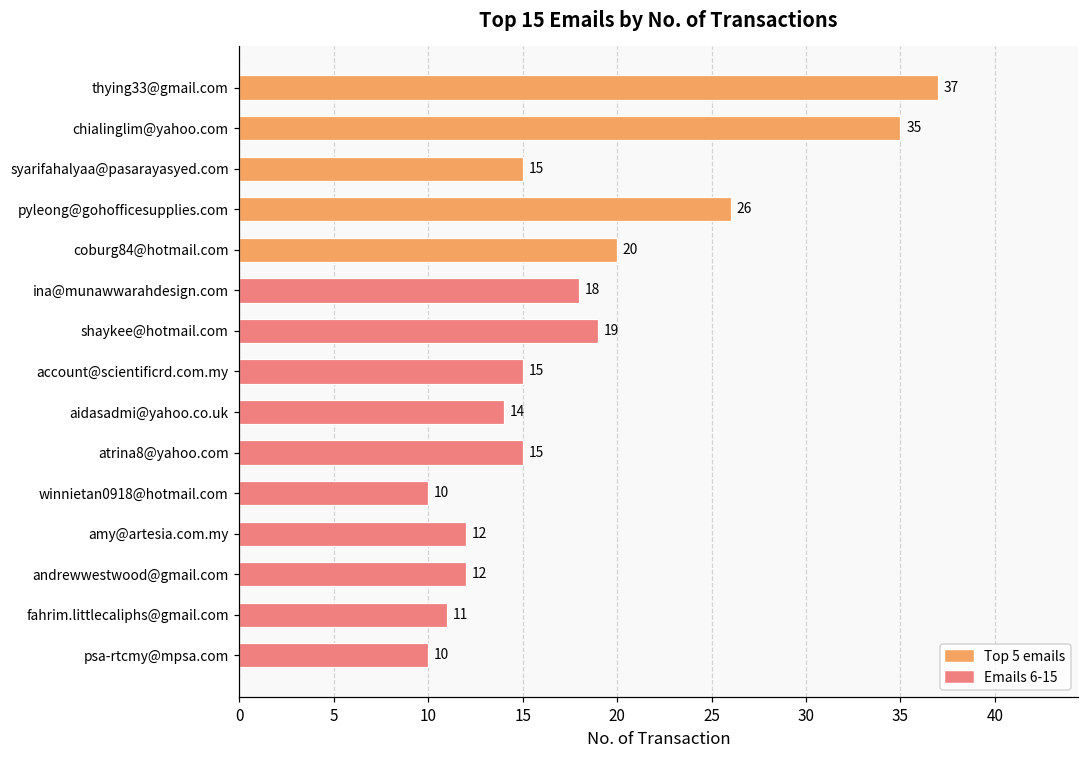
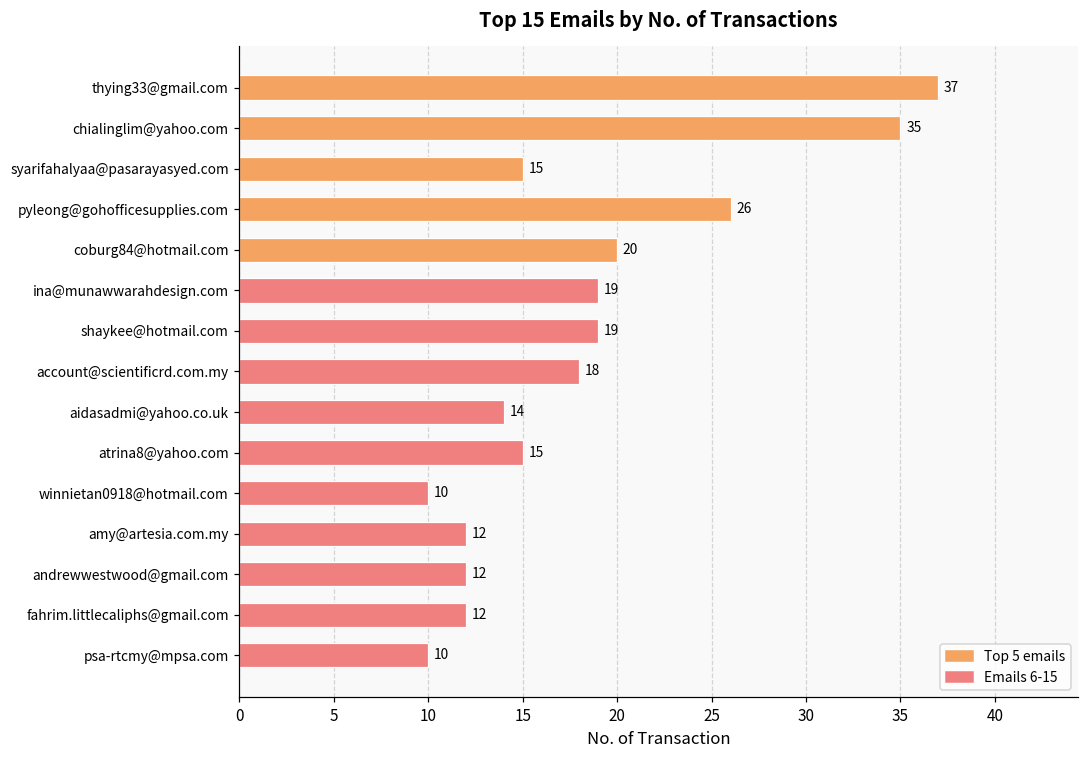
  {
    "thying33@gmail.com": 37,
    "chialinglim@yahoo.com": 35,
    "syarifahalyaa@pasarayasyed.com": 15,
    "pyleong@gohofficesupplies.com": 26,
    "coburg84@hotmail.com": 20,
-   "ina@munawwarahdesign.com": 18,
+   "ina@munawwarahdesign.com": 19,
    "shaykee@hotmail.com": 19,
-   "account@scientificrd.com.my": 15,
+   "account@scientificrd.com.my": 18,
    "aidasadmi@yahoo.co.uk": 14,
    "atrina8@yahoo.com": 15,
    "winnietan0918@hotmail.com": 10,
    "amy@artesia.com.my": 12,
    "andrewwestwood@gmail.com": 12,
-   "fahrim.littlecaliphs@gmail.com": 11,
+   "fahrim.littlecaliphs@gmail.com": 12,
    "psa-rtcmy@mpsa.com": 10
  }
